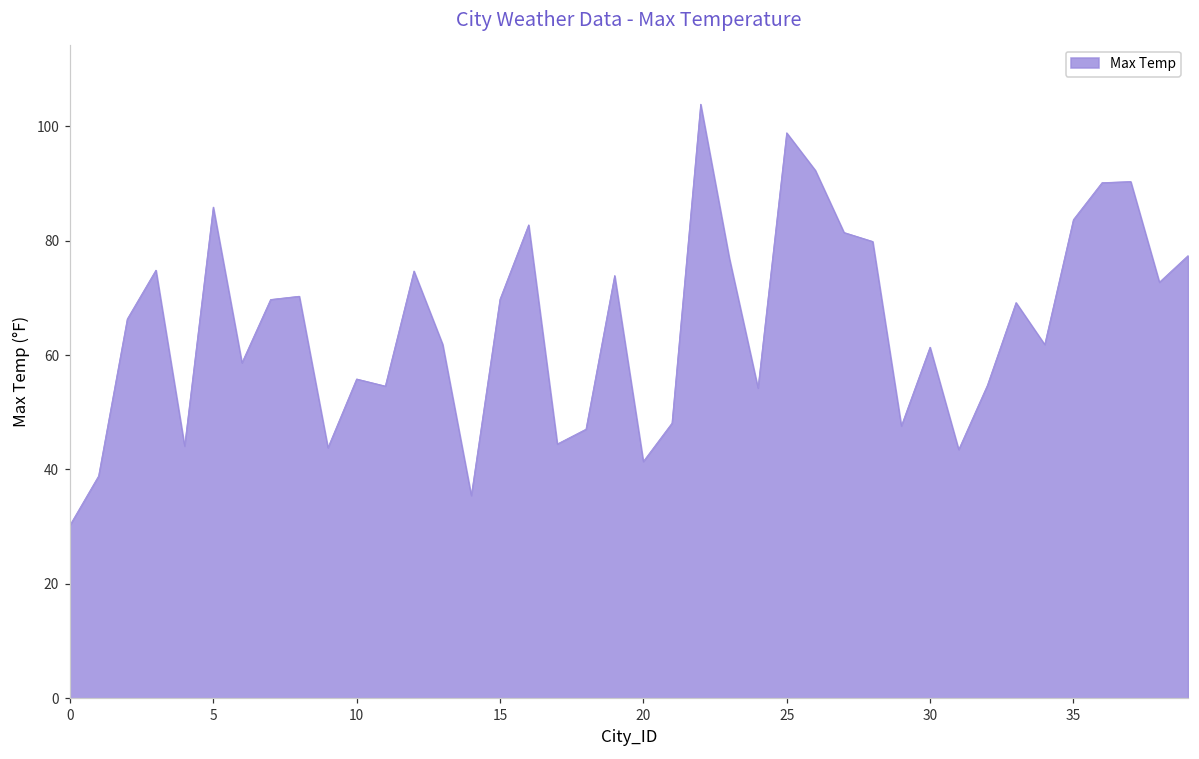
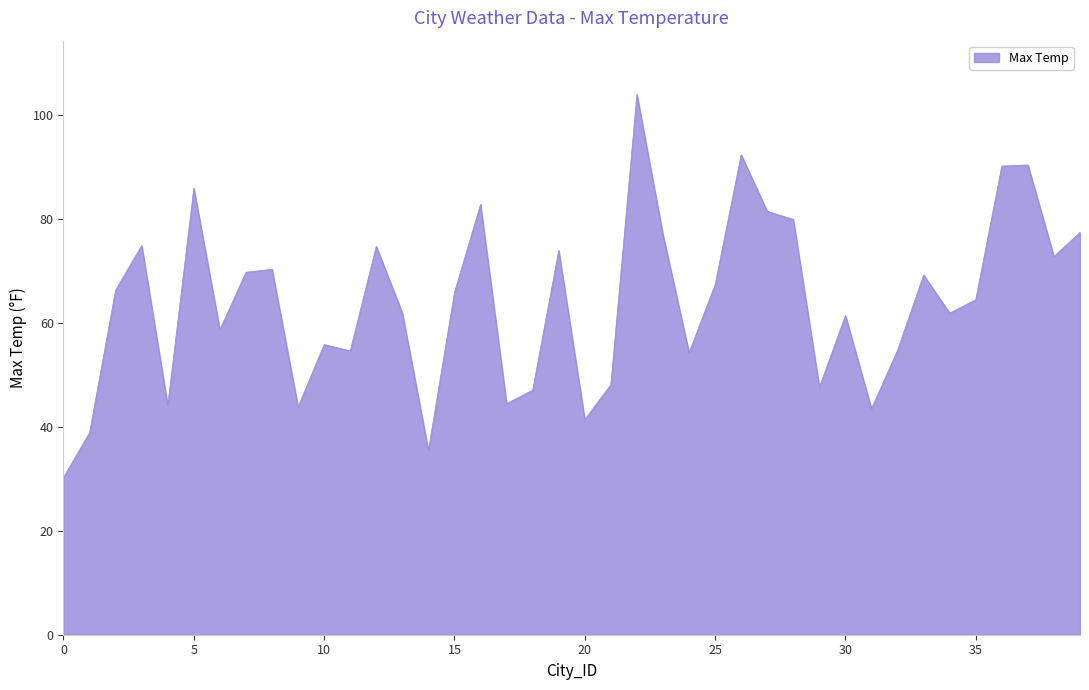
  {
    "0": 30,
    "5": 86,
    "10": 56,
-   "15": 70,
+   "15": 66,
    "20": 41,
-   "25": 99,
+   "25": 67,
    "30": 61,
-   "35": 84
+   "35": 64
  }
